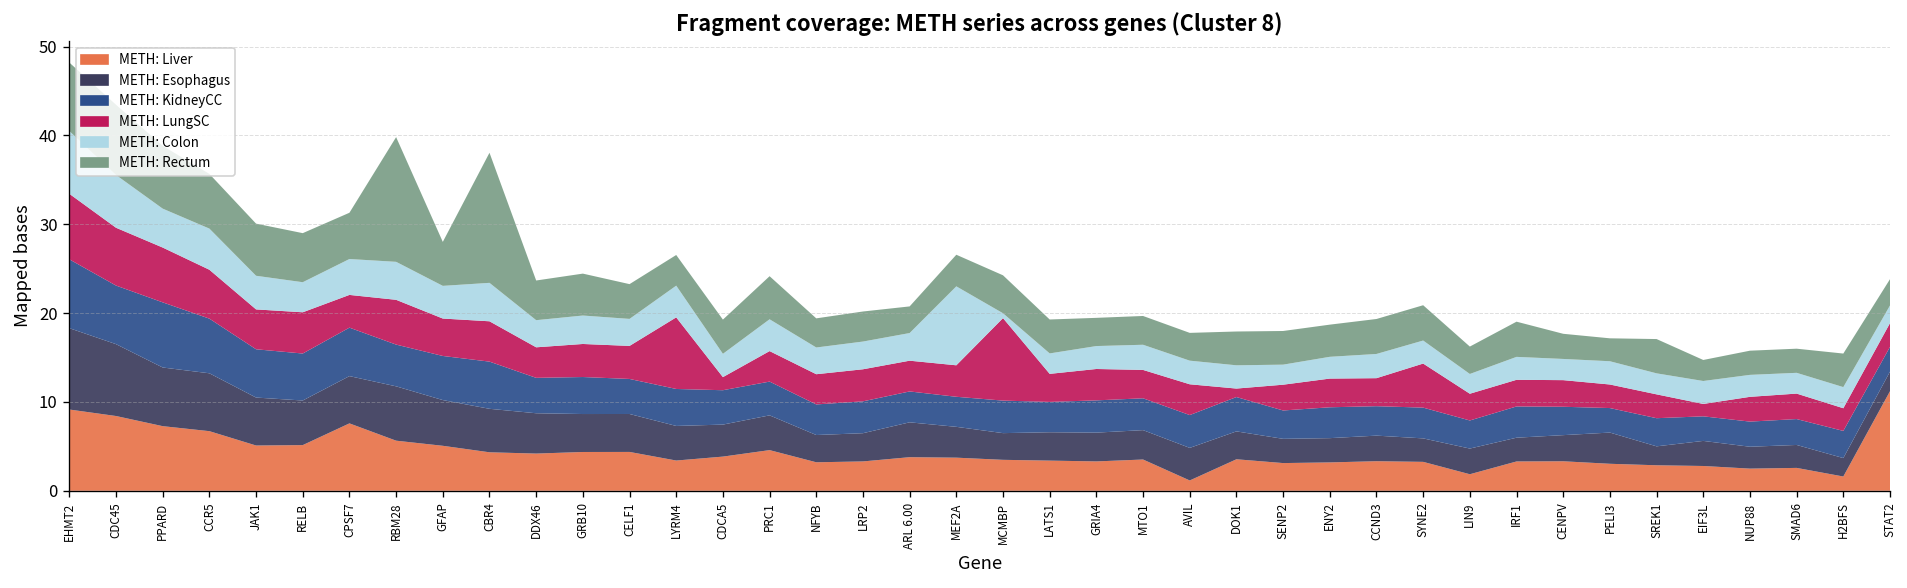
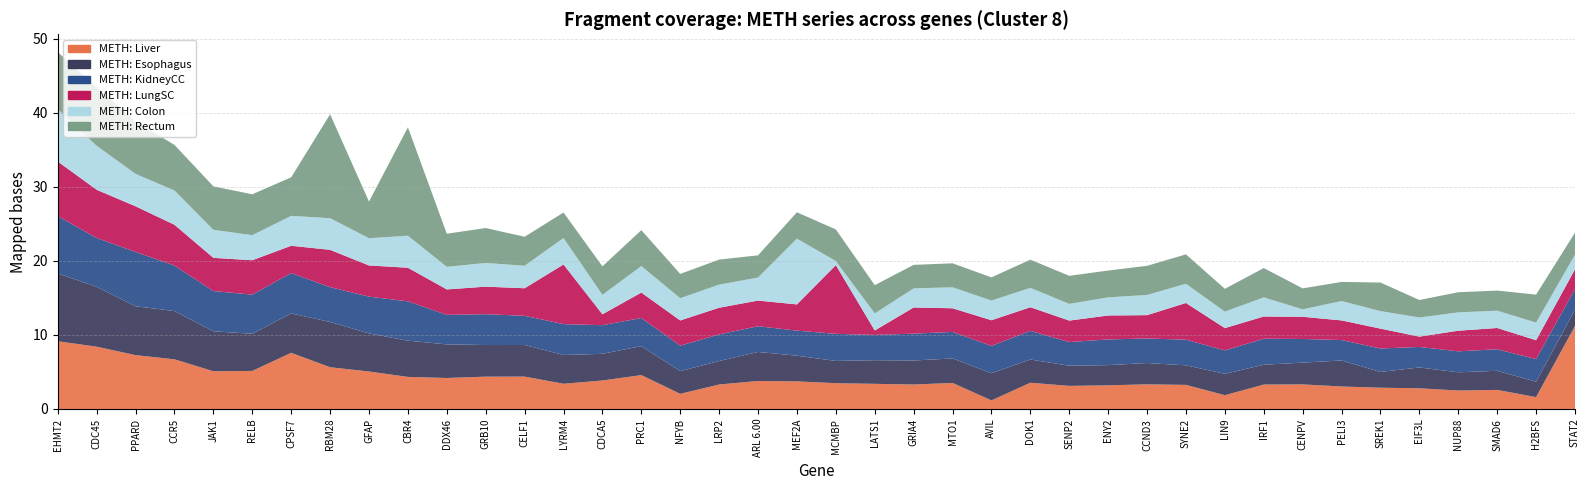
  {
    "METH: Liver": {
      "EHMT2": 9,
      "CDC45": 8,
      "PPARD": 7,
      "CCR5": 7,
      "JAK1": 5,
      "RELB": 5,
      "CPSF7": 8,
      "RBM28": 6,
      "GFAP": 5,
      "CBR4": 4,
      "DDX46": 4,
      "GRB10": 4,
      "CELF1": 4,
      "LYRM4": 3,
      "CDCA5": 4,
      "PRC1": 5,
-     "NFYB": 3,
+     "NFYB": 2,
      "LRP2": 3,
      "ARL 6.00": 4,
      "MEF2A": 4,
      "MCMBP": 3,
      "LATS1": 3,
      "GRIA4": 3,
      "MTO1": 4,
      "AVIL": 1,
      "DOK1": 4,
      "SENP2": 3,
      "ENY2": 3,
      "CCND3": 3,
      "SYNE2": 3,
      "LIN9": 2,
      "IRF1": 3,
      "CENPV": 3,
      "PELI3": 3,
      "SREK1": 3,
      "EIF3L": 3,
      "NUP88": 2,
      "SMAD6": 3,
      "H2BFS": 2,
      "STAT2": 11
    },
    "METH: LungSC": {
      "EHMT2": 7,
      "CDC45": 7,
      "PPARD": 6,
      "CCR5": 6,
      "JAK1": 4,
      "RELB": 5,
      "CPSF7": 4,
      "RBM28": 5,
      "GFAP": 4,
      "CBR4": 5,
      "DDX46": 3,
      "GRB10": 4,
      "CELF1": 4,
      "LYRM4": 8,
      "CDCA5": 1,
      "PRC1": 3,
      "NFYB": 3,
      "LRP2": 4,
      "ARL 6.00": 3,
      "MEF2A": 4,
      "MCMBP": 9,
-     "LATS1": 3,
+     "LATS1": 1,
      "GRIA4": 4,
      "MTO1": 3,
      "AVIL": 3,
-     "DOK1": 1,
+     "DOK1": 3,
      "SENP2": 3,
      "ENY2": 3,
      "CCND3": 3,
      "SYNE2": 5,
      "LIN9": 3,
      "IRF1": 3,
      "CENPV": 3,
      "PELI3": 3,
      "SREK1": 3,
      "EIF3L": 1,
      "NUP88": 3,
      "SMAD6": 3,
      "H2BFS": 3,
      "STAT2": 3
    },
    "METH: Colon": {
      "EHMT2": 7,
      "CDC45": 6,
      "PPARD": 4,
      "CCR5": 5,
      "JAK1": 4,
      "RELB": 3,
      "CPSF7": 4,
      "RBM28": 4,
      "GFAP": 4,
      "CBR4": 4,
      "DDX46": 3,
      "GRB10": 3,
      "CELF1": 3,
      "LYRM4": 4,
      "CDCA5": 3,
      "PRC1": 4,
      "NFYB": 3,
      "LRP2": 3,
      "ARL 6.00": 3,
      "MEF2A": 9,
      "MCMBP": 1,
      "LATS1": 2,
      "GRIA4": 3,
      "MTO1": 3,
      "AVIL": 3,
      "DOK1": 3,
      "SENP2": 2,
      "ENY2": 2,
      "CCND3": 3,
      "SYNE2": 3,
      "LIN9": 2,
      "IRF1": 3,
-     "CENPV": 2,
+     "CENPV": 1,
      "PELI3": 3,
      "SREK1": 2,
      "EIF3L": 3,
      "NUP88": 2,
      "SMAD6": 2,
      "H2BFS": 2,
      "STAT2": 2
    },
    "METH: Rectum": {
      "EHMT2": 8,
      "CCR5": 6,
      "JAK1": 6,
      "RELB": 6,
      "CPSF7": 5,
      "RBM28": 14,
      "GFAP": 5,
      "CBR4": 15,
      "DDX46": 4,
      "GRB10": 5,
      "CELF1": 4,
      "LYRM4": 3,
      "CDCA5": 4,
      "PRC1": 5,
      "NFYB": 3,
      "LRP2": 3,
      "ARL 6.00": 3,
      "MEF2A": 4,
      "MCMBP": 4,
      "LATS1": 4,
      "GRIA4": 3,
      "MTO1": 3,
      "AVIL": 3,
      "DOK1": 4,
      "SENP2": 4,
      "ENY2": 4,
      "CCND3": 4,
      "SYNE2": 4,
      "LIN9": 3,
      "IRF1": 4,
      "CENPV": 3,
      "PELI3": 3,
      "SREK1": 4,
      "EIF3L": 2,
      "NUP88": 3,
      "SMAD6": 3,
      "H2BFS": 4,
      "STAT2": 3
    }
  }
